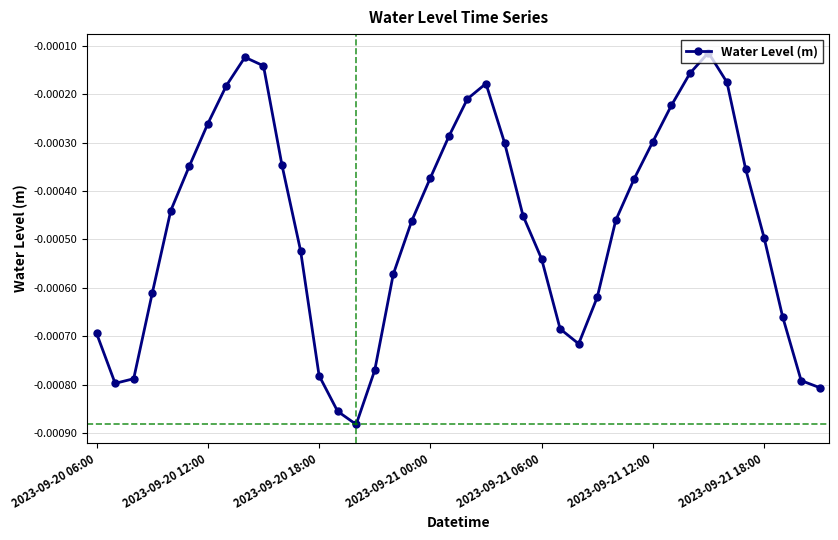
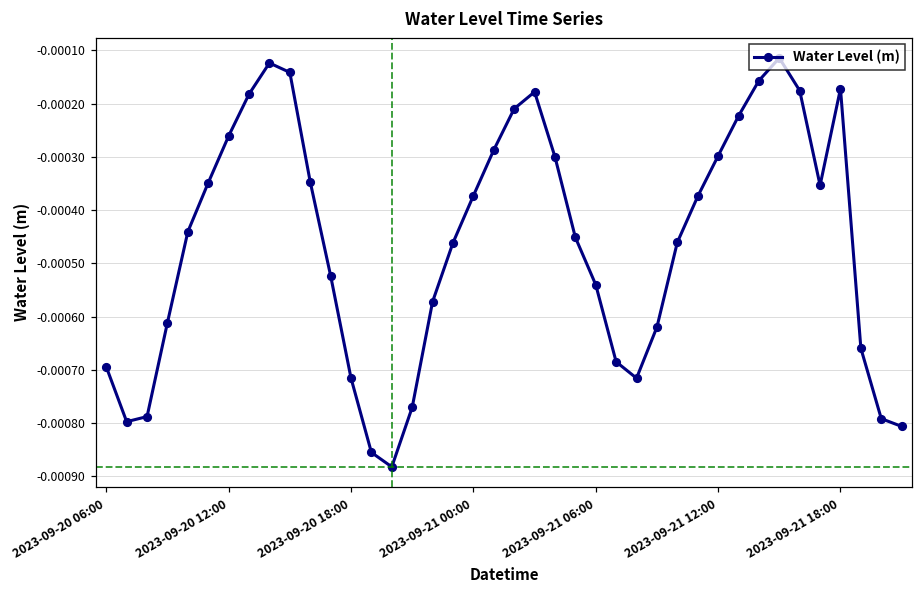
  {
    "2023-09-20 06:00": -0.00069,
    "2023-09-20 12:00": -0.00026,
-   "2023-09-20 18:00": -0.00078,
+   "2023-09-20 18:00": -0.00072,
    "2023-09-21 00:00": -0.00037,
    "2023-09-21 06:00": -0.00054,
    "2023-09-21 12:00": -0.00030,
-   "2023-09-21 18:00": -0.00050
+   "2023-09-21 18:00": -0.00017
  }
